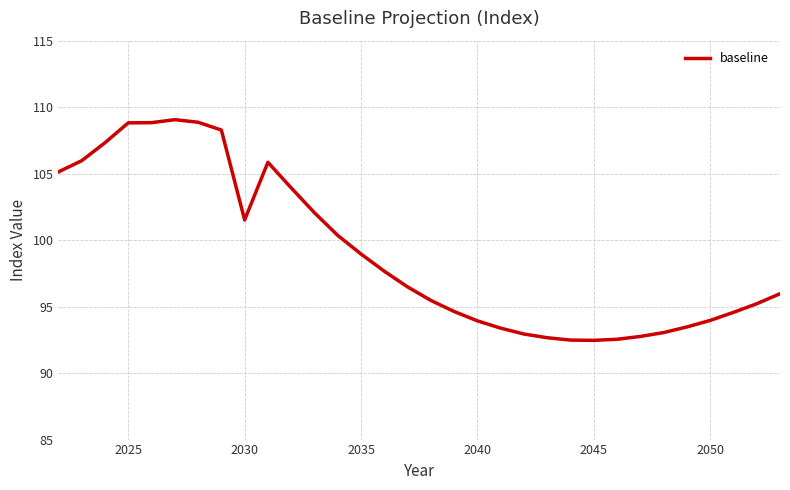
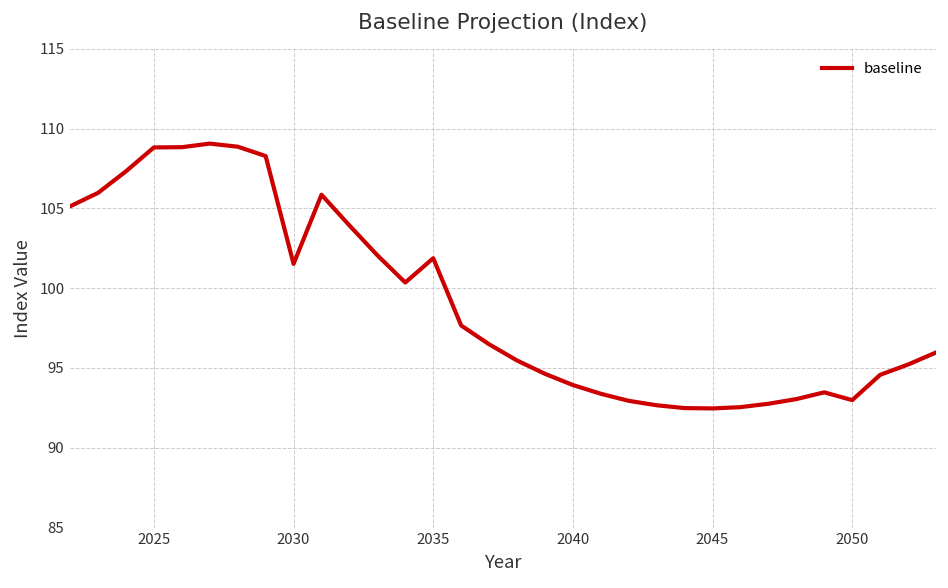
  {
    "2025": 108.8,
    "2030": 101.5,
-   "2035": 99.0,
+   "2035": 101.9,
    "2040": 93.9,
    "2045": 92.5,
-   "2050": 94.0
+   "2050": 93.0
  }
